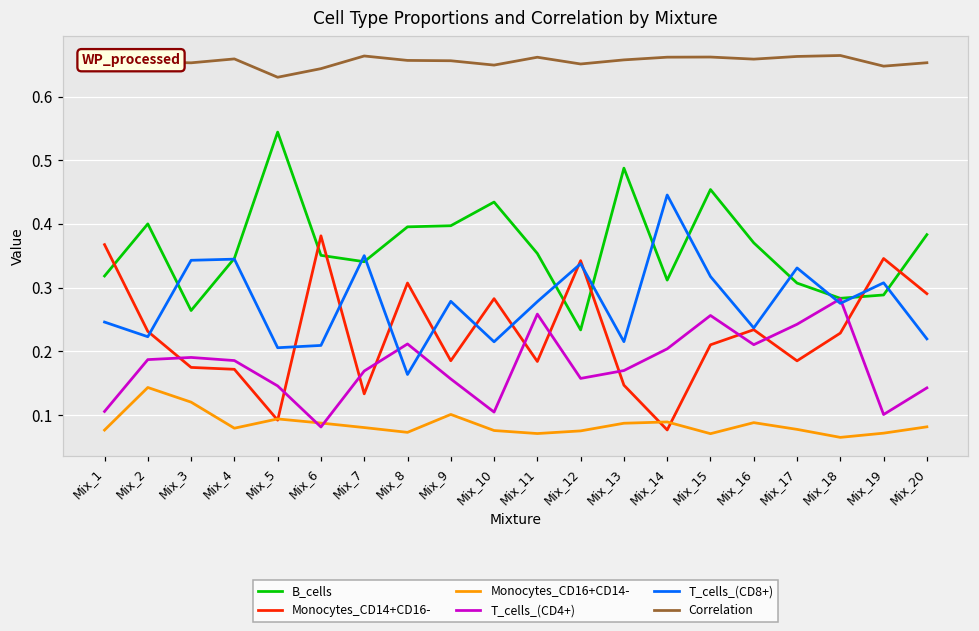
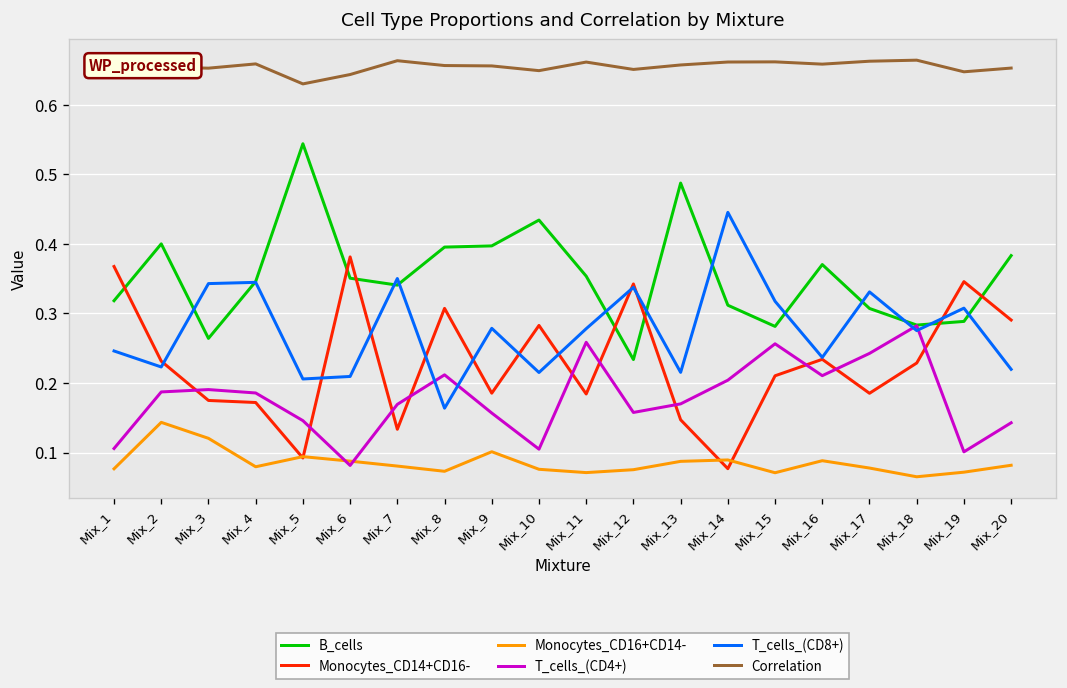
  {
    "B_cells": {
      "Mix_1": 0.32,
      "Mix_2": 0.40,
      "Mix_3": 0.26,
      "Mix_5": 0.54,
      "Mix_6": 0.35,
      "Mix_7": 0.34,
      "Mix_8": 0.40,
      "Mix_9": 0.40,
      "Mix_10": 0.43,
      "Mix_11": 0.35,
      "Mix_12": 0.23,
      "Mix_13": 0.49,
      "Mix_14": 0.31,
-     "Mix_15": 0.45,
+     "Mix_15": 0.28,
      "Mix_16": 0.37,
      "Mix_17": 0.31,
      "Mix_19": 0.29,
      "Mix_20": 0.38
    },
    "Monocytes_CD14+CD16-": {
      "Mix_1": 0.37,
      "Mix_2": 0.23,
      "Mix_3": 0.17,
      "Mix_4": 0.17,
      "Mix_6": 0.38,
      "Mix_7": 0.13,
      "Mix_8": 0.31,
      "Mix_9": 0.19,
      "Mix_10": 0.28,
      "Mix_11": 0.18,
      "Mix_12": 0.34,
      "Mix_13": 0.15,
      "Mix_14": 0.08,
      "Mix_15": 0.21,
      "Mix_17": 0.19,
      "Mix_18": 0.23,
      "Mix_19": 0.35,
      "Mix_20": 0.29
    },
    "Monocytes_CD16+CD14-": {
      "Mix_1": 0.08,
      "Mix_2": 0.14,
      "Mix_3": 0.12,
      "Mix_4": 0.08,
      "Mix_6": 0.09,
      "Mix_7": 0.08,
      "Mix_8": 0.07,
      "Mix_9": 0.10,
      "Mix_10": 0.08,
      "Mix_11": 0.07,
      "Mix_12": 0.08,
      "Mix_13": 0.09,
      "Mix_14": 0.09,
      "Mix_15": 0.07,
      "Mix_16": 0.09,
      "Mix_17": 0.08,
      "Mix_18": 0.07,
      "Mix_19": 0.07,
      "Mix_20": 0.08
    },
    "T_cells_(CD4+)": {
      "Mix_1": 0.11,
      "Mix_2": 0.19,
      "Mix_3": 0.19,
      "Mix_4": 0.19,
      "Mix_5": 0.15,
      "Mix_6": 0.08,
      "Mix_7": 0.17,
      "Mix_8": 0.21,
      "Mix_9": 0.16,
      "Mix_10": 0.10,
      "Mix_11": 0.26,
      "Mix_12": 0.16,
      "Mix_13": 0.17,
      "Mix_14": 0.20,
      "Mix_15": 0.26,
      "Mix_16": 0.21,
      "Mix_17": 0.24,
      "Mix_19": 0.10,
      "Mix_20": 0.14
    },
    "T_cells_(CD8+)": {
      "Mix_1": 0.25,
      "Mix_2": 0.22,
      "Mix_3": 0.34,
      "Mix_5": 0.21,
      "Mix_6": 0.21,
      "Mix_7": 0.35,
      "Mix_8": 0.16,
      "Mix_9": 0.28,
      "Mix_10": 0.22,
      "Mix_11": 0.28,
      "Mix_12": 0.34,
      "Mix_13": 0.22,
      "Mix_14": 0.45,
      "Mix_15": 0.32,
      "Mix_17": 0.33,
      "Mix_18": 0.28,
      "Mix_19": 0.31,
      "Mix_20": 0.22
    },
    "Correlation": {
      "Mix_3": 0.65,
      "Mix_4": 0.66,
      "Mix_5": 0.63,
      "Mix_6": 0.64,
      "Mix_7": 0.66,
      "Mix_8": 0.66,
      "Mix_9": 0.66,
      "Mix_10": 0.65,
      "Mix_11": 0.66,
      "Mix_12": 0.65,
      "Mix_13": 0.66,
      "Mix_14": 0.66,
      "Mix_15": 0.66,
      "Mix_16": 0.66,
      "Mix_17": 0.66,
      "Mix_18": 0.66,
      "Mix_19": 0.65,
      "Mix_20": 0.65
    }
  }
